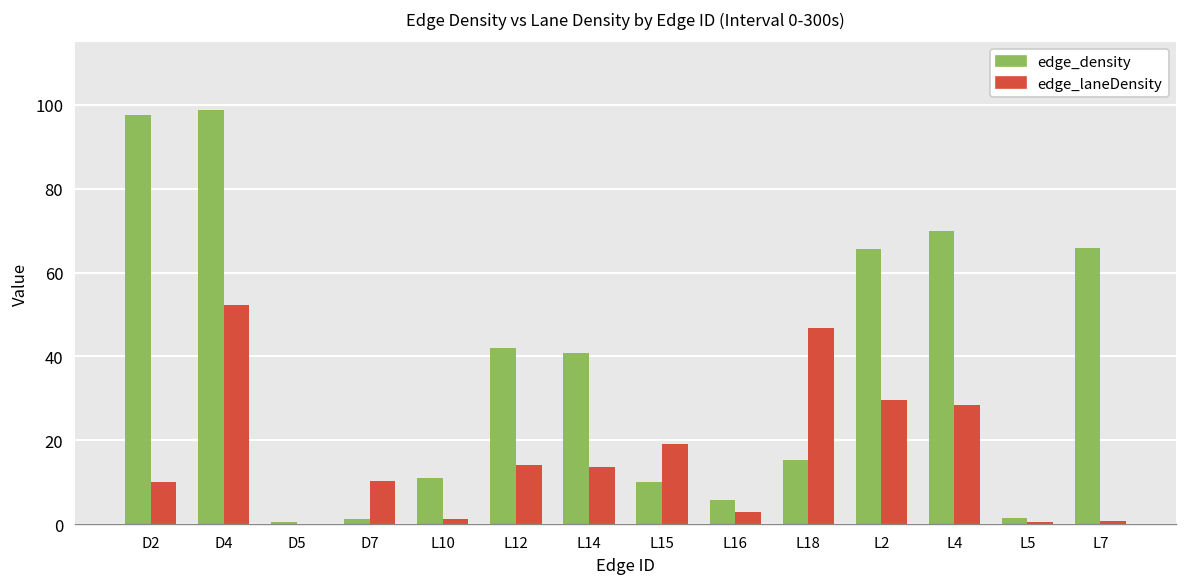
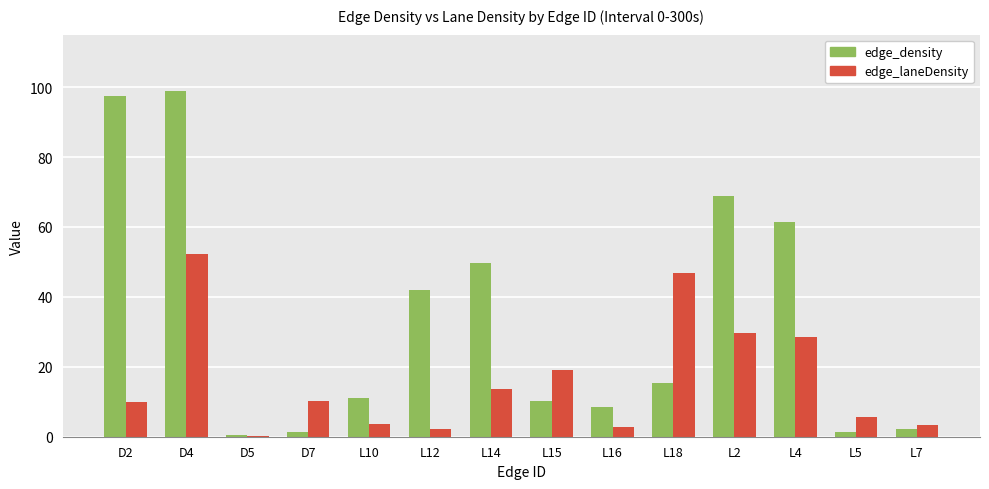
  {
    "edge_density": {
      "D2": 98,
      "D4": 99,
      "D7": 1,
      "L10": 11,
      "L12": 42,
-     "L14": 41,
+     "L14": 50,
      "L15": 10,
-     "L16": 6,
+     "L16": 9,
      "L18": 15,
-     "L2": 66,
-     "L4": 70,
+     "L2": 69,
+     "L4": 61,
      "L5": 1,
-     "L7": 66
+     "L7": 2
    },
    "edge_laneDensity": {
      "D2": 10,
      "D4": 52,
      "D7": 10,
-     "L10": 1,
-     "L12": 14,
+     "L10": 4,
+     "L12": 2,
      "L14": 14,
      "L15": 19,
      "L16": 3,
      "L18": 47,
      "L2": 30,
      "L4": 28,
-     "L5": 0,
-     "L7": 1
+     "L5": 6,
+     "L7": 3
    }
  }
